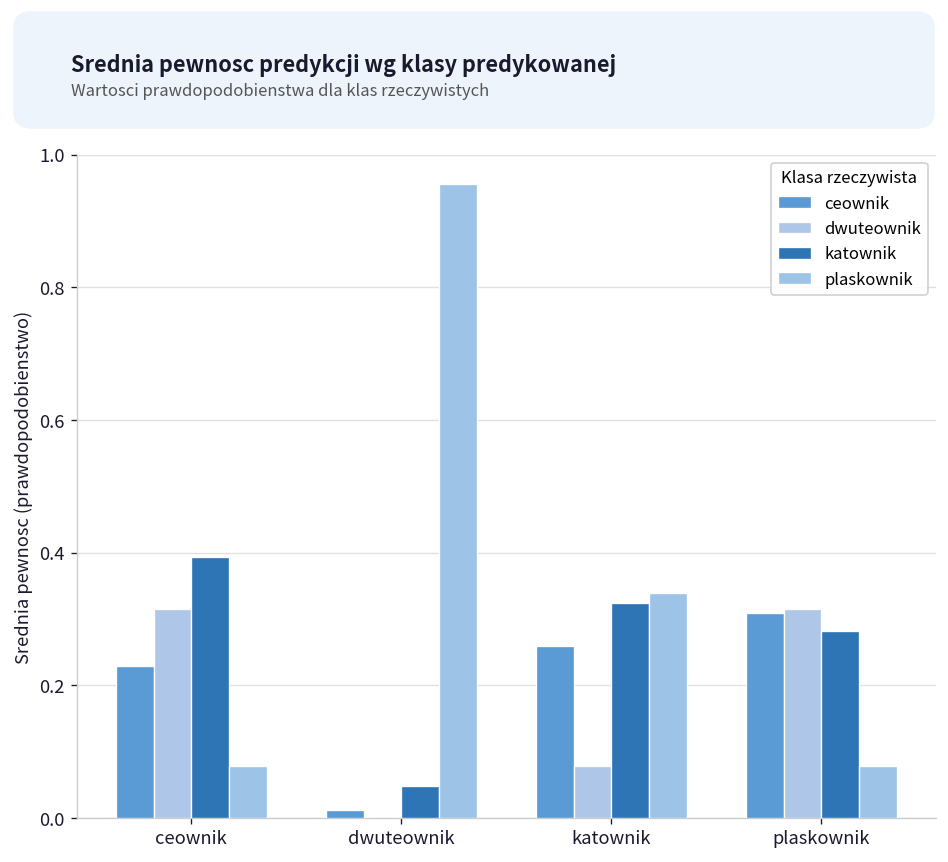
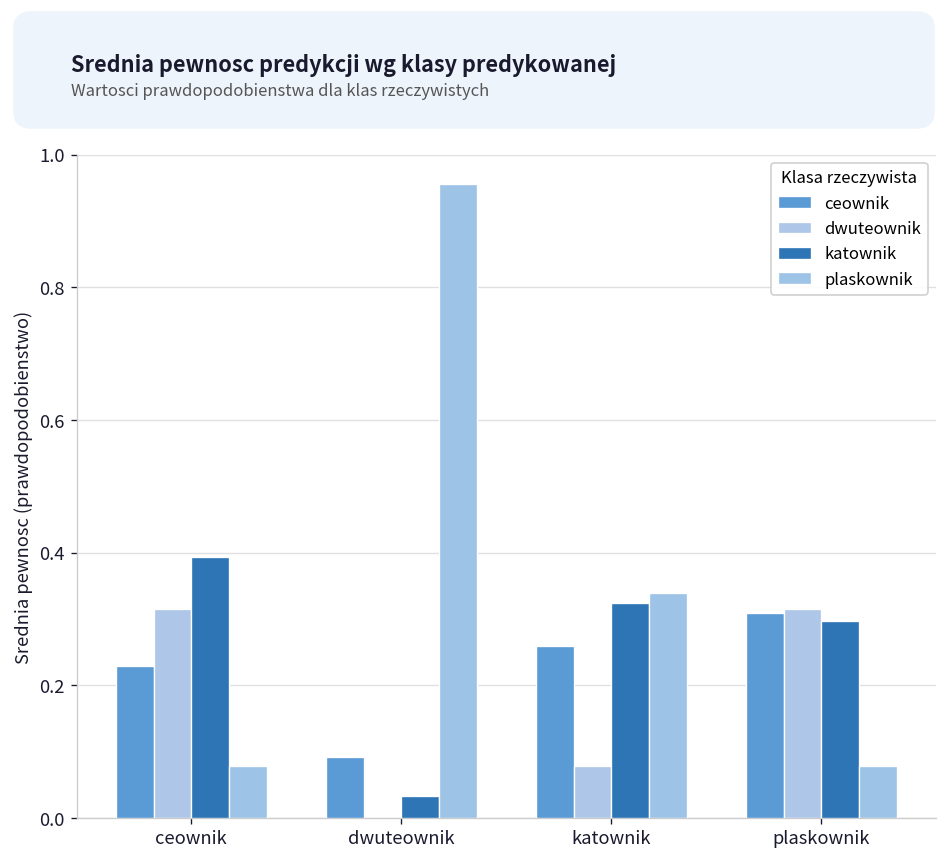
  {
    "ceownik": {
      "ceownik": 0.23,
-     "dwuteownik": 0.01,
+     "dwuteownik": 0.09,
      "katownik": 0.26,
      "plaskownik": 0.31
    },
    "katownik": {
      "ceownik": 0.39,
-     "dwuteownik": 0.05,
+     "dwuteownik": 0.03,
      "katownik": 0.32,
-     "plaskownik": 0.28
+     "plaskownik": 0.30
    }
  }
